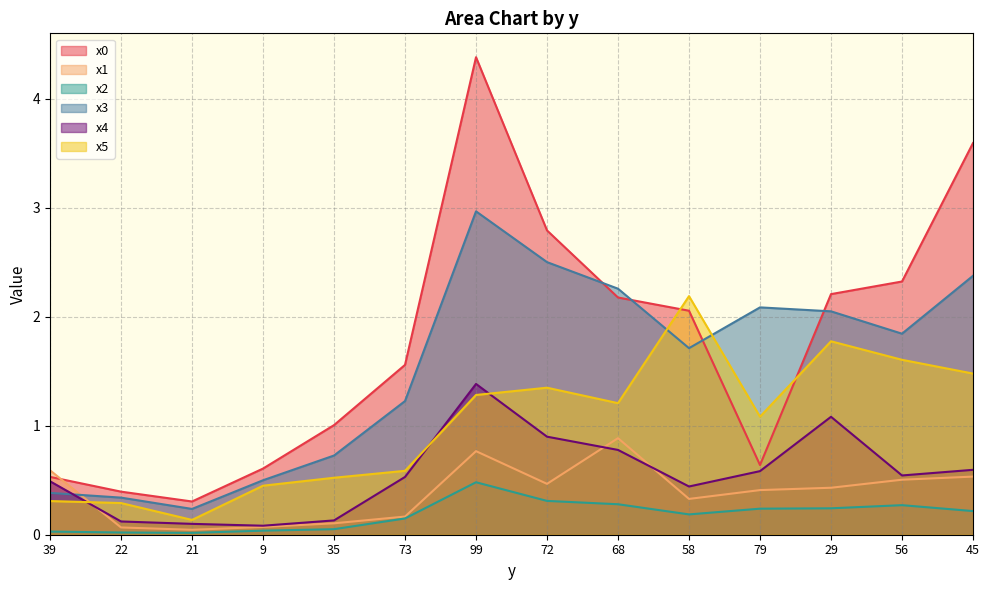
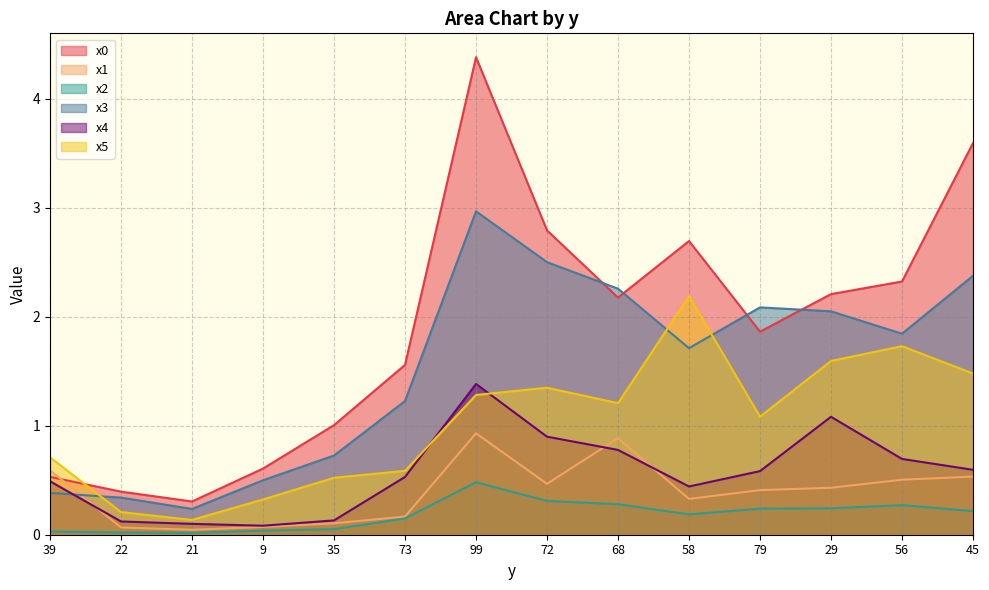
  {
    "x0": {
      "39": 0.53,
      "22": 0.40,
      "21": 0.30,
      "9": 0.61,
      "35": 1.01,
      "73": 1.56,
      "99": 4.38,
      "72": 2.79,
      "68": 2.18,
-     "58": 2.06,
-     "79": 0.64,
+     "58": 2.70,
+     "79": 1.86,
      "29": 2.21,
      "56": 2.32,
      "45": 3.59
    },
    "x1": {
      "39": 0.59,
      "22": 0.07,
      "21": 0.05,
      "35": 0.10,
-     "99": 0.77,
+     "99": 0.93,
      "72": 0.47,
      "68": 0.89,
      "58": 0.33,
      "79": 0.41,
      "29": 0.43,
      "56": 0.50,
      "45": 0.53
    },
    "x4": {
      "39": 0.49,
      "22": 0.12,
      "21": 0.10,
      "35": 0.13,
      "73": 0.53,
      "99": 1.38,
      "72": 0.90,
      "68": 0.78,
      "58": 0.44,
      "79": 0.58,
      "29": 1.08,
-     "56": 0.54,
+     "56": 0.70,
      "45": 0.60
    },
    "x5": {
-     "39": 0.31,
-     "22": 0.29,
+     "39": 0.71,
+     "22": 0.21,
      "21": 0.14,
-     "9": 0.45,
+     "9": 0.32,
      "35": 0.52,
      "73": 0.59,
      "99": 1.28,
      "72": 1.35,
      "68": 1.21,
      "58": 2.19,
      "79": 1.08,
-     "29": 1.78,
-     "56": 1.61,
+     "29": 1.59,
+     "56": 1.73,
      "45": 1.48
    }
  }
